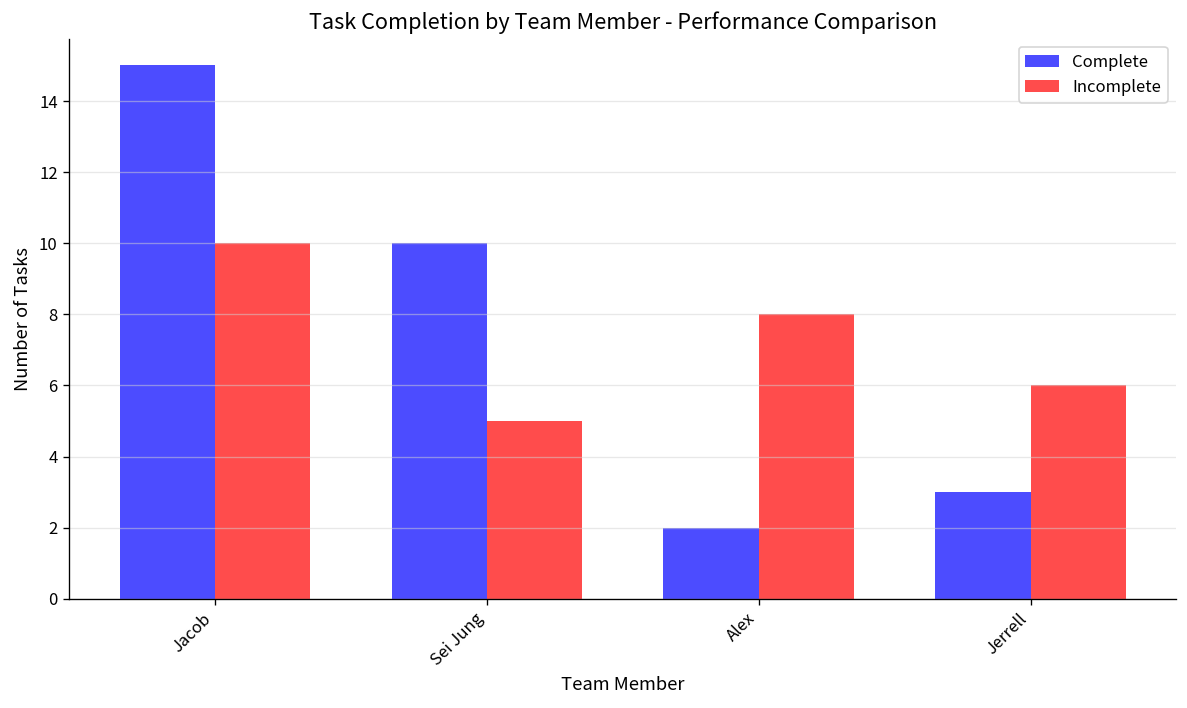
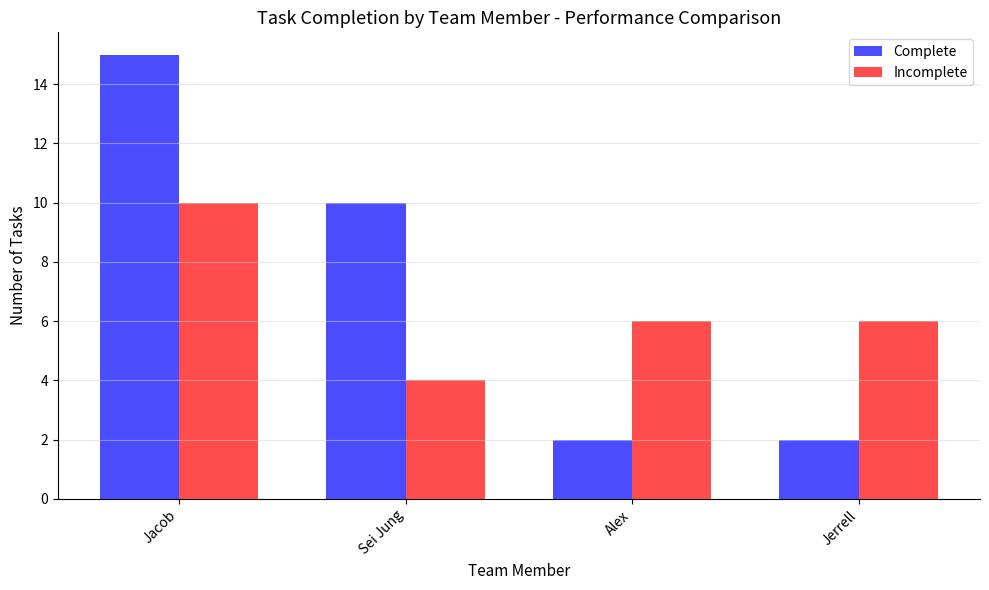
  {
    "Complete": {
      "Jacob": 15,
      "Sei Jung": 10,
      "Alex": 2,
-     "Jerrell": 3
+     "Jerrell": 2
    },
    "Incomplete": {
      "Jacob": 10,
-     "Sei Jung": 5,
-     "Alex": 8,
+     "Sei Jung": 4,
+     "Alex": 6,
      "Jerrell": 6
    }
  }
